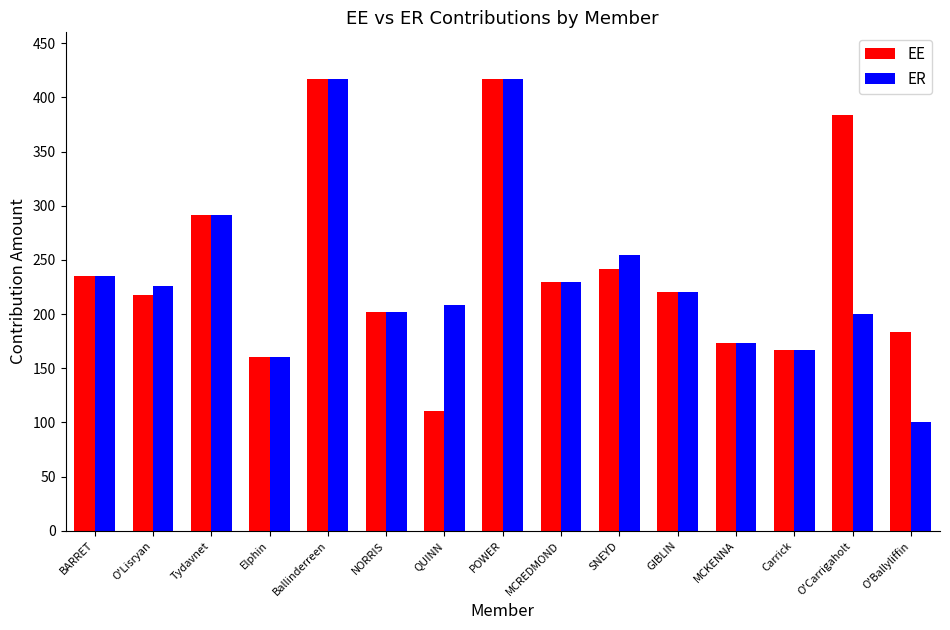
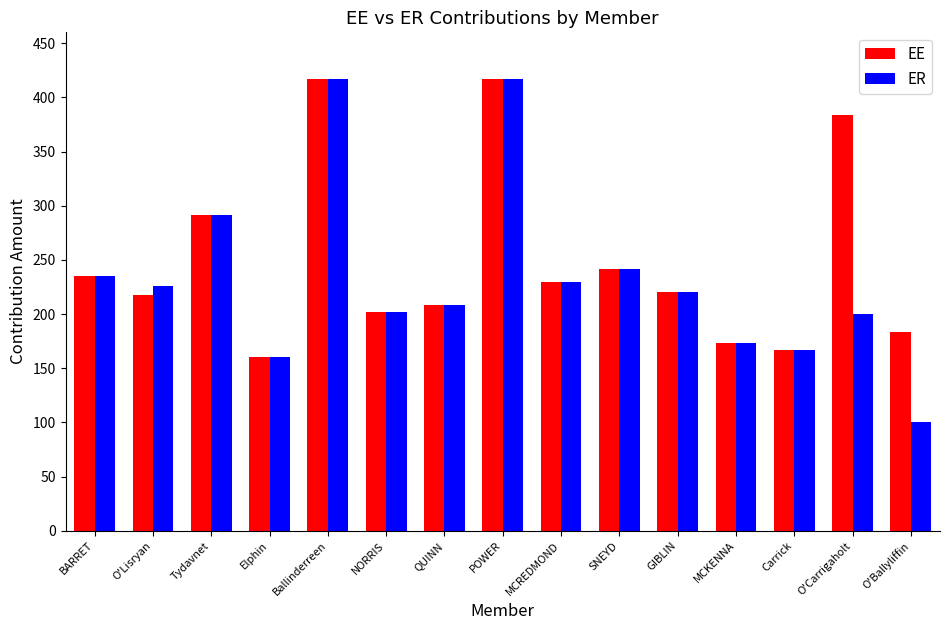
  {
    "EE": {
      "BARRET": 235,
      "O'Lisryan": 217,
      "Tydavnet": 292,
      "Elphin": 160,
      "Ballinderreen": 417,
      "NORRIS": 202,
-     "QUINN": 110,
+     "QUINN": 208,
      "POWER": 417,
      "MCREDMOND": 229,
      "SNEYD": 242,
      "GIBLIN": 220,
      "MCKENNA": 173,
      "Carrick": 167,
      "O'Carrigaholt": 384,
      "O'Ballyliffin": 183
    },
    "ER": {
      "BARRET": 235,
      "O'Lisryan": 226,
      "Tydavnet": 292,
      "Elphin": 160,
      "Ballinderreen": 417,
      "NORRIS": 202,
      "QUINN": 208,
      "POWER": 417,
      "MCREDMOND": 229,
-     "SNEYD": 254,
+     "SNEYD": 242,
      "GIBLIN": 220,
      "MCKENNA": 173,
      "Carrick": 167,
      "O'Carrigaholt": 200,
      "O'Ballyliffin": 101
    }
  }
